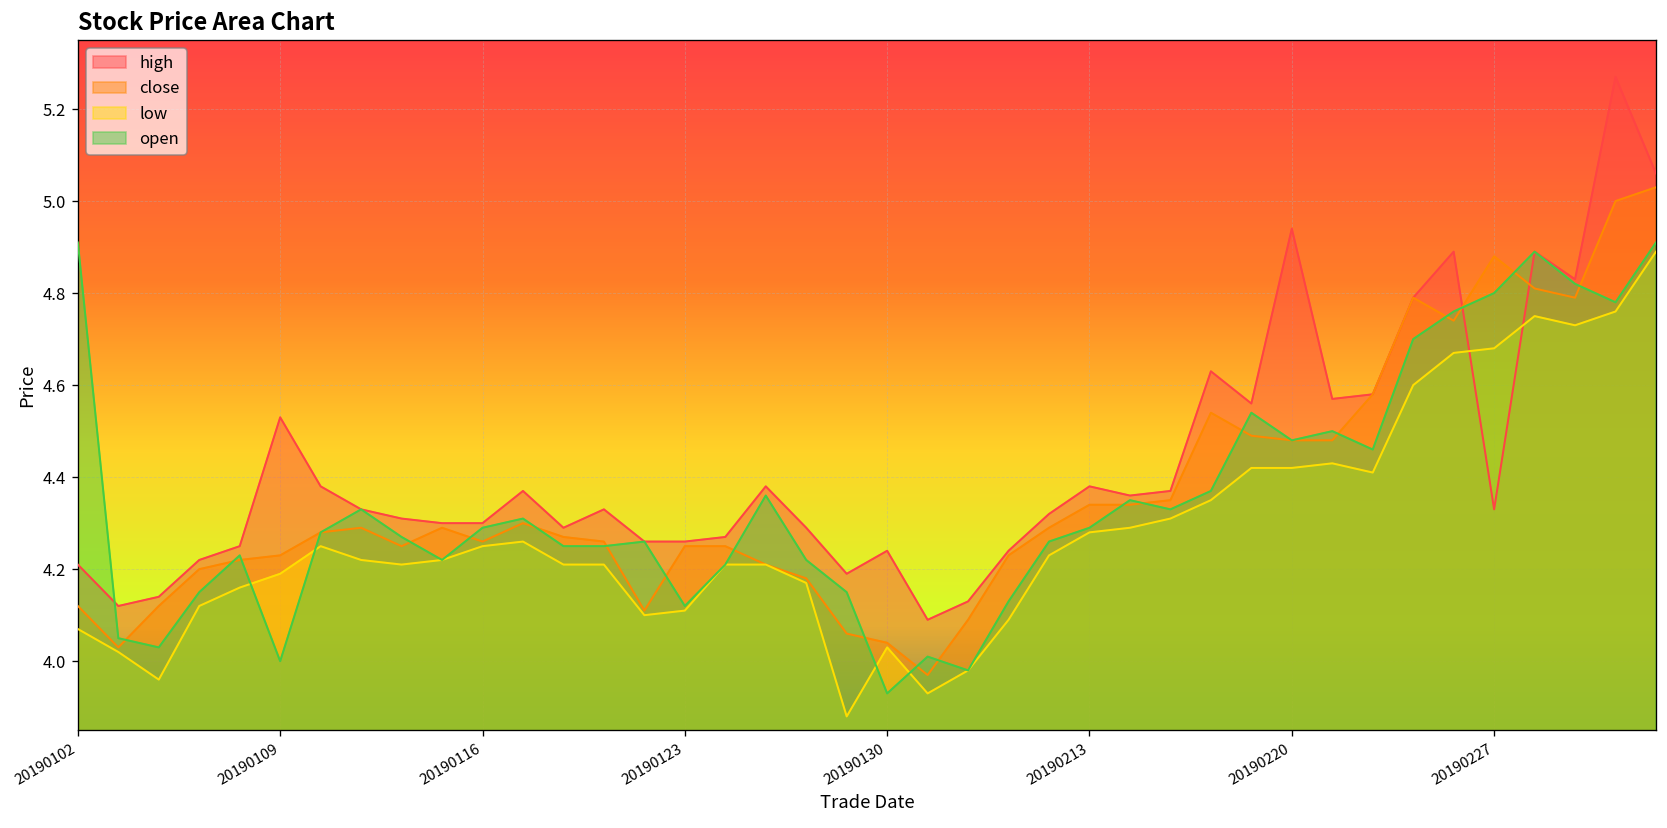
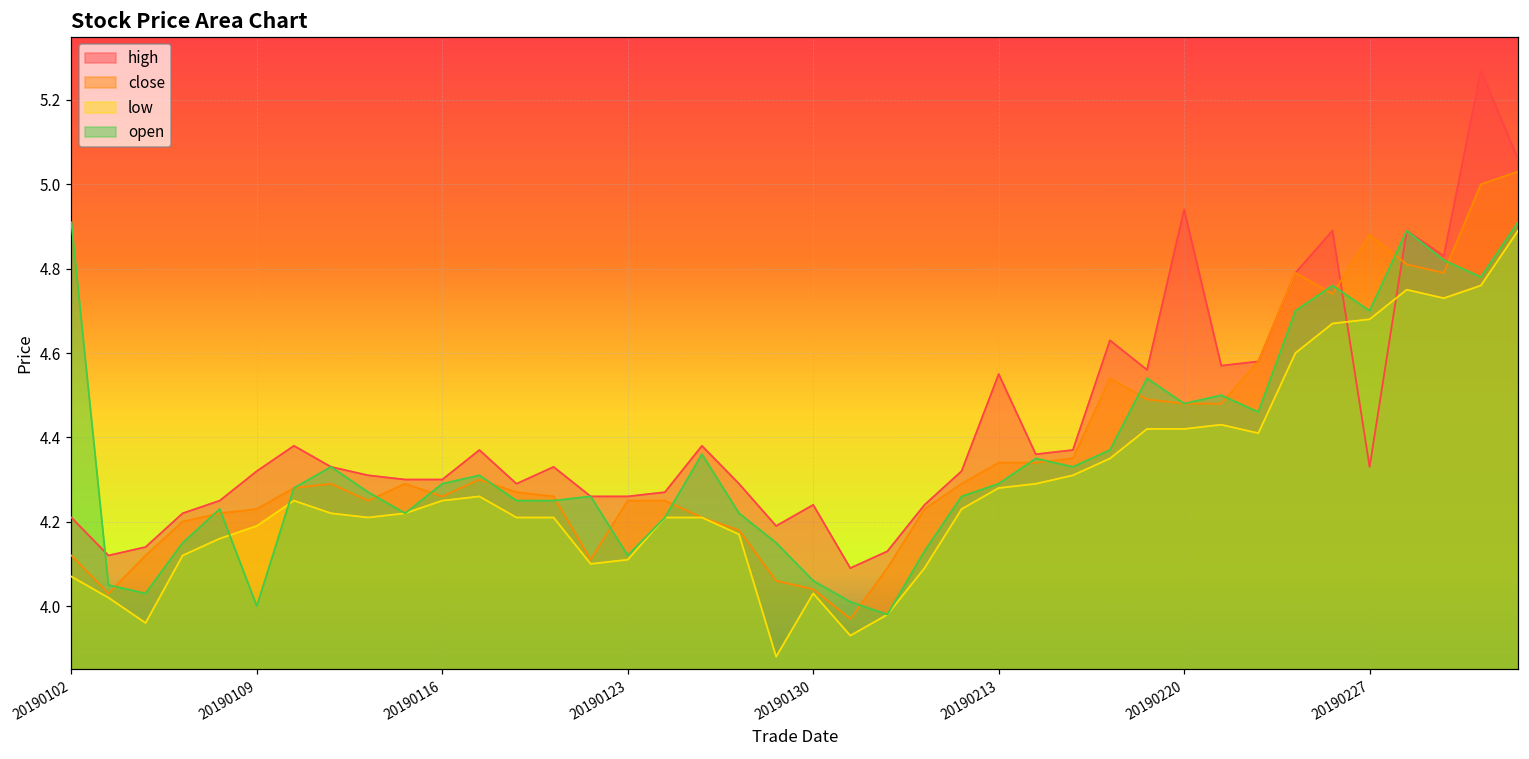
  {
    "high": {
      "20190102": 4.21,
-     "20190109": 4.53,
+     "20190109": 4.32,
      "20190116": 4.30,
      "20190123": 4.26,
      "20190130": 4.24,
-     "20190213": 4.38,
+     "20190213": 4.55,
      "20190220": 4.94,
      "20190227": 4.33
    },
    "open": {
      "20190102": 4.91,
      "20190109": 4.00,
      "20190116": 4.29,
      "20190123": 4.12,
-     "20190130": 3.93,
+     "20190130": 4.06,
      "20190213": 4.29,
-     "20190227": 4.8
+     "20190227": 4.7
    }
  }
